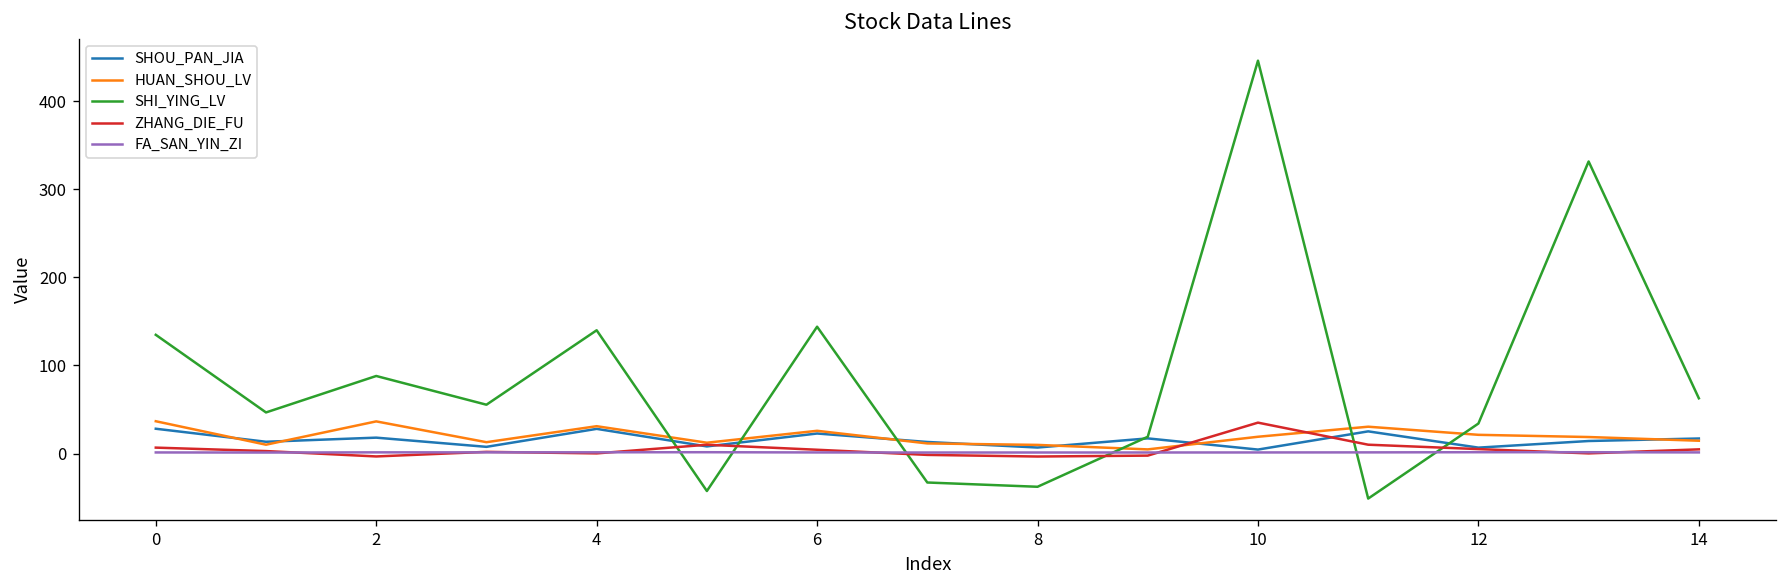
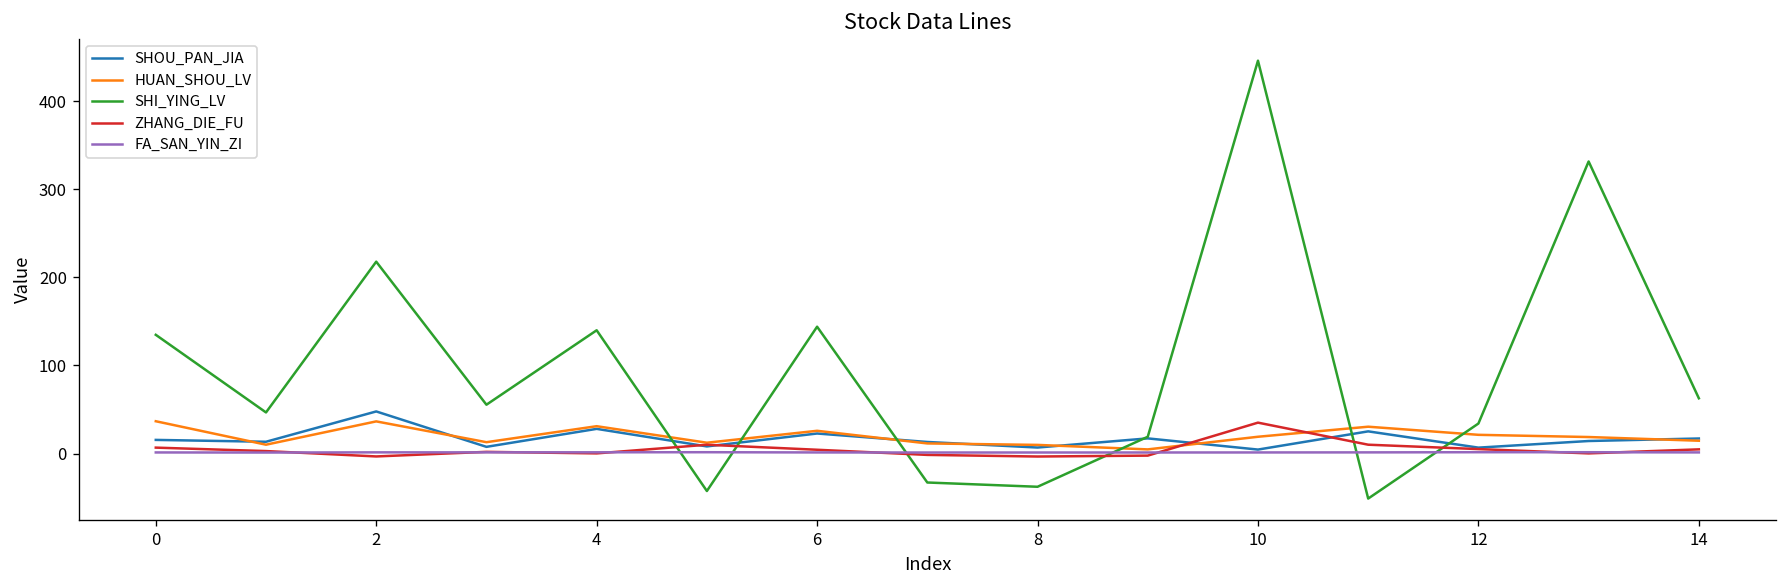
  {
    "SHOU_PAN_JIA": {
-     "0": 30,
-     "2": 20
+     "0": 20,
+     "2": 50
    },
    "HUAN_SHOU_LV": {
      "0": 40,
      "2": 40,
      "10": 20,
      "12": 20
    },
    "SHI_YING_LV": {
      "0": 130,
-     "2": 90,
+     "2": 220,
      "4": 140,
      "6": 140,
      "8": -40,
      "10": 450,
      "12": 30,
      "14": 60
    },
    "ZHANG_DIE_FU": {
      "0": 10,
      "2": 0,
      "8": 0,
      "10": 40
    },
    "FA_SAN_YIN_ZI": {
      "0": 0,
      "2": 0,
      "8": 0,
      "12": 0
    }
  }
